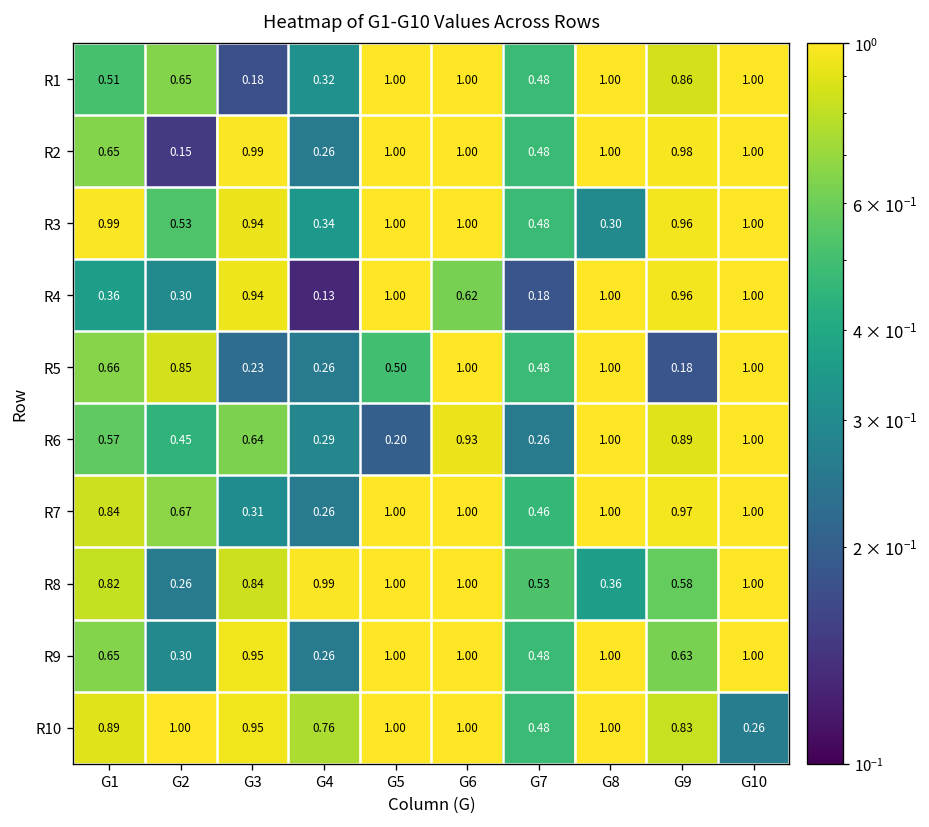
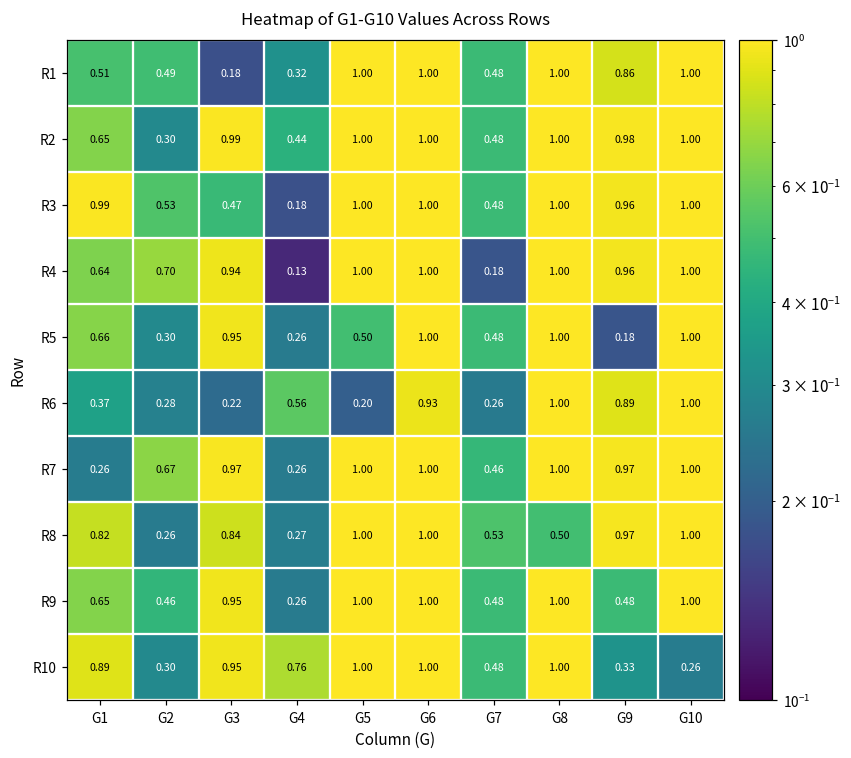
  {
    "R1": {
      "G1": 0.51,
-     "G2": 0.65,
+     "G2": 0.49,
      "G3": 0.18,
      "G4": 0.32,
      "G5": 1.00,
      "G6": 1.00,
      "G7": 0.48,
      "G8": 1.00,
      "G9": 0.86,
      "G10": 1.00
    },
    "R2": {
      "G1": 0.65,
-     "G2": 0.15,
+     "G2": 0.30,
      "G3": 0.99,
-     "G4": 0.26,
+     "G4": 0.44,
      "G5": 1.00,
      "G6": 1.00,
      "G7": 0.48,
      "G8": 1.00,
      "G9": 0.98,
      "G10": 1.00
    },
    "R3": {
      "G1": 0.99,
      "G2": 0.53,
-     "G3": 0.94,
-     "G4": 0.34,
+     "G3": 0.47,
+     "G4": 0.18,
      "G5": 1.00,
      "G6": 1.00,
      "G7": 0.48,
-     "G8": 0.30,
+     "G8": 1.00,
      "G9": 0.96,
      "G10": 1.00
    },
    "R4": {
-     "G1": 0.36,
-     "G2": 0.30,
+     "G1": 0.64,
+     "G2": 0.70,
      "G3": 0.94,
      "G4": 0.13,
      "G5": 1.00,
-     "G6": 0.62,
+     "G6": 1.00,
      "G7": 0.18,
      "G8": 1.00,
      "G9": 0.96,
      "G10": 1.00
    },
    "R5": {
      "G1": 0.66,
-     "G2": 0.85,
-     "G3": 0.23,
+     "G2": 0.30,
+     "G3": 0.95,
      "G4": 0.26,
      "G5": 0.50,
      "G6": 1.00,
      "G7": 0.48,
      "G8": 1.00,
      "G9": 0.18,
      "G10": 1.00
    },
    "R6": {
-     "G1": 0.57,
-     "G2": 0.45,
-     "G3": 0.64,
-     "G4": 0.29,
+     "G1": 0.37,
+     "G2": 0.28,
+     "G3": 0.22,
+     "G4": 0.56,
      "G5": 0.20,
      "G6": 0.93,
      "G7": 0.26,
      "G8": 1.00,
      "G9": 0.89,
      "G10": 1.00
    },
    "R7": {
-     "G1": 0.84,
+     "G1": 0.26,
      "G2": 0.67,
-     "G3": 0.31,
+     "G3": 0.97,
      "G4": 0.26,
      "G5": 1.00,
      "G6": 1.00,
      "G7": 0.46,
      "G8": 1.00,
      "G9": 0.97,
      "G10": 1.00
    },
    "R8": {
      "G1": 0.82,
      "G2": 0.26,
      "G3": 0.84,
-     "G4": 0.99,
+     "G4": 0.27,
      "G5": 1.00,
      "G6": 1.00,
      "G7": 0.53,
-     "G8": 0.36,
-     "G9": 0.58,
+     "G8": 0.50,
+     "G9": 0.97,
      "G10": 1.00
    },
    "R9": {
      "G1": 0.65,
-     "G2": 0.30,
+     "G2": 0.46,
      "G3": 0.95,
      "G4": 0.26,
      "G5": 1.00,
      "G6": 1.00,
      "G7": 0.48,
      "G8": 1.00,
-     "G9": 0.63,
+     "G9": 0.48,
      "G10": 1.00
    },
    "R10": {
      "G1": 0.89,
-     "G2": 1.00,
+     "G2": 0.30,
      "G3": 0.95,
      "G4": 0.76,
      "G5": 1.00,
      "G6": 1.00,
      "G7": 0.48,
      "G8": 1.00,
-     "G9": 0.83,
+     "G9": 0.33,
      "G10": 0.26
    }
  }
